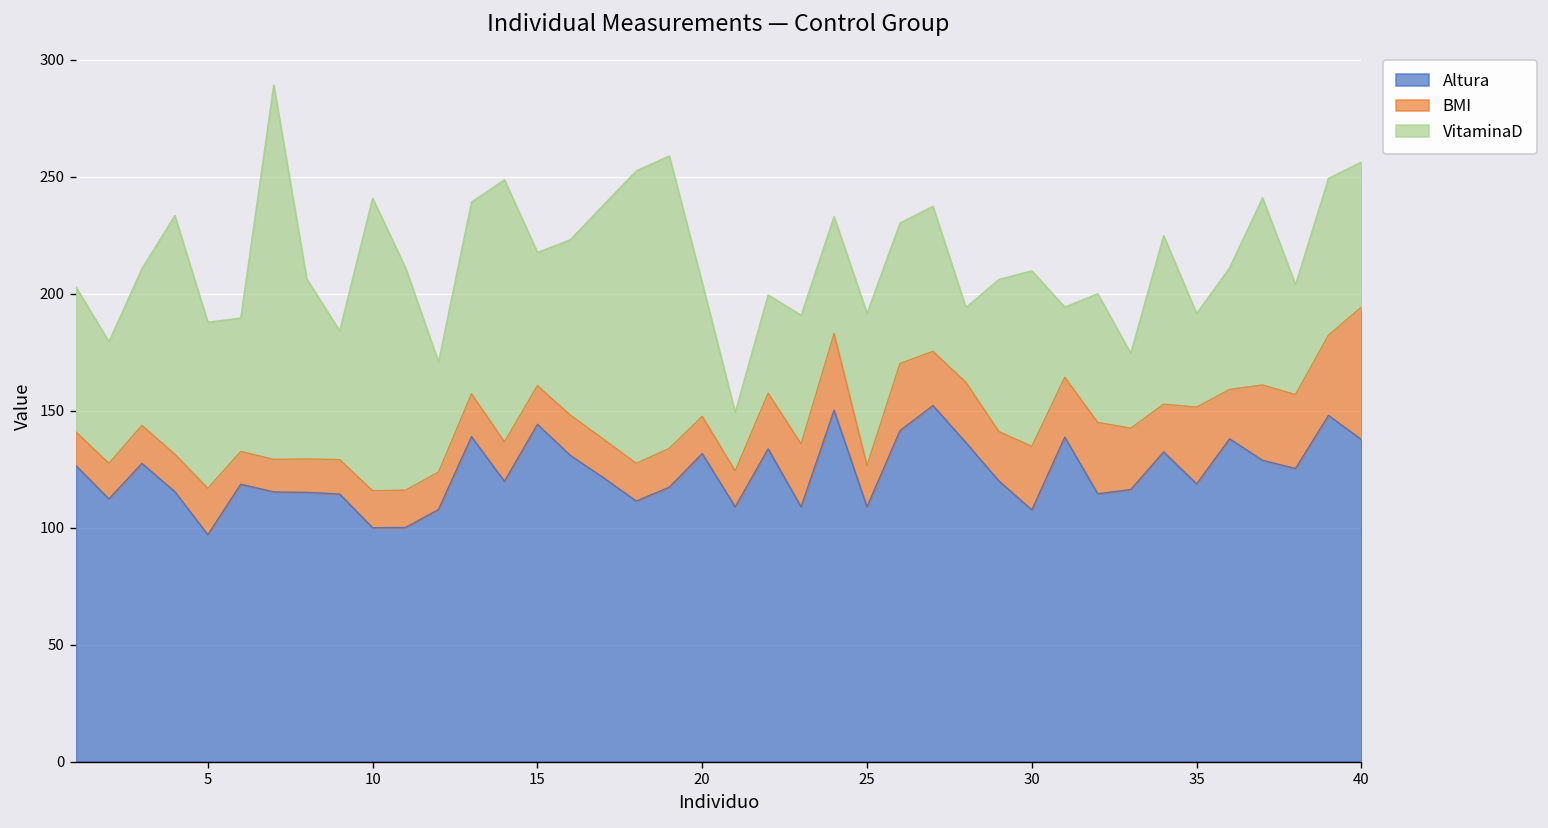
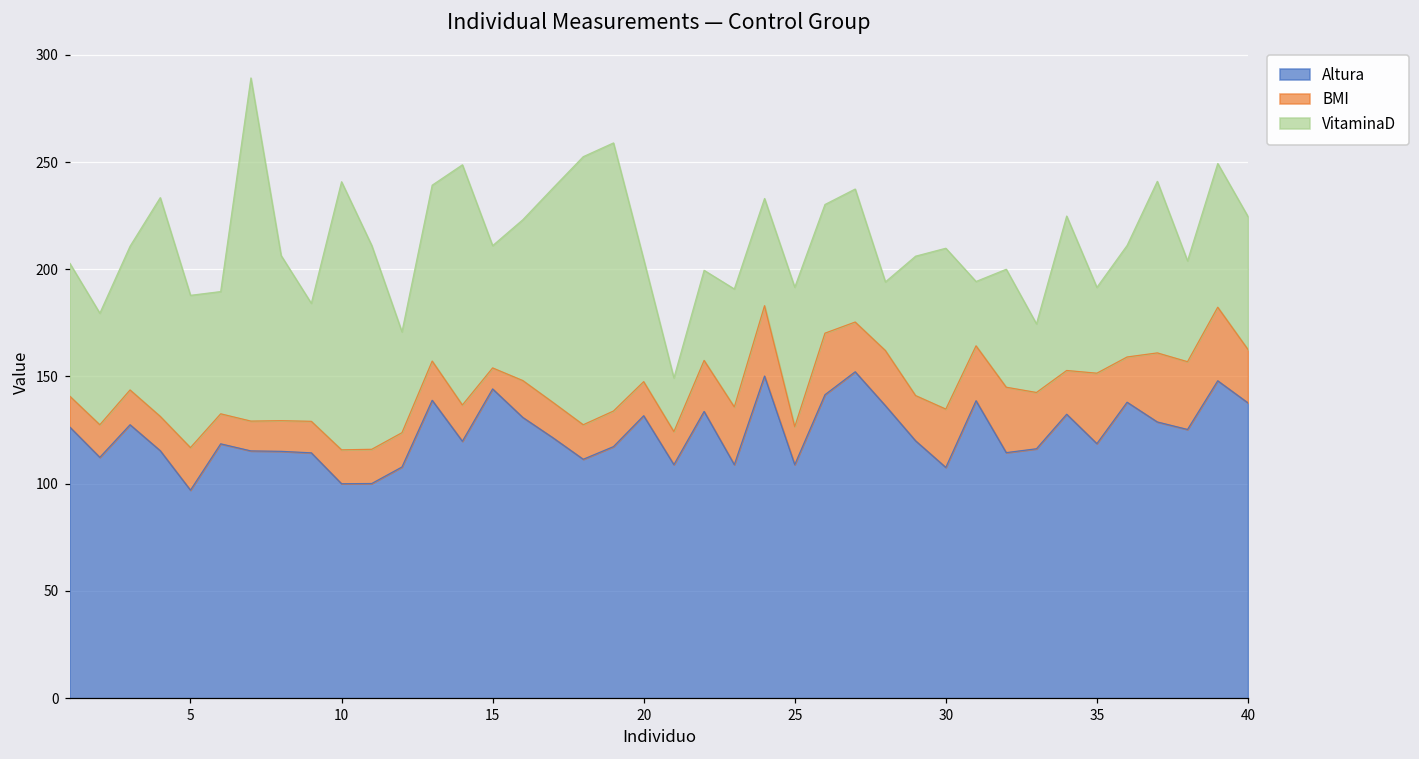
  {
    "Altura": {
      "5": 97,
      "10": 100,
      "15": 144,
      "20": 132,
      "25": 109,
      "30": 108,
      "35": 119,
      "40": 138
    },
    "BMI": {
      "5": 20,
      "10": 16,
-     "15": 17,
+     "15": 10,
      "20": 16,
      "25": 18,
      "30": 27,
      "35": 33,
-     "40": 57
+     "40": 25
    },
    "VitaminaD": {
      "5": 71,
      "10": 125,
      "15": 57,
      "20": 57,
      "25": 65,
      "30": 75,
      "35": 40,
      "40": 62
    }
  }
